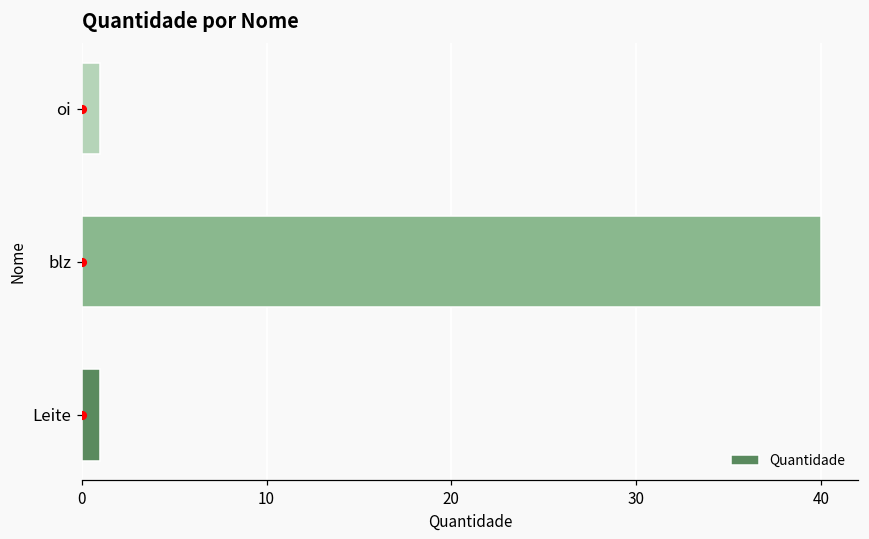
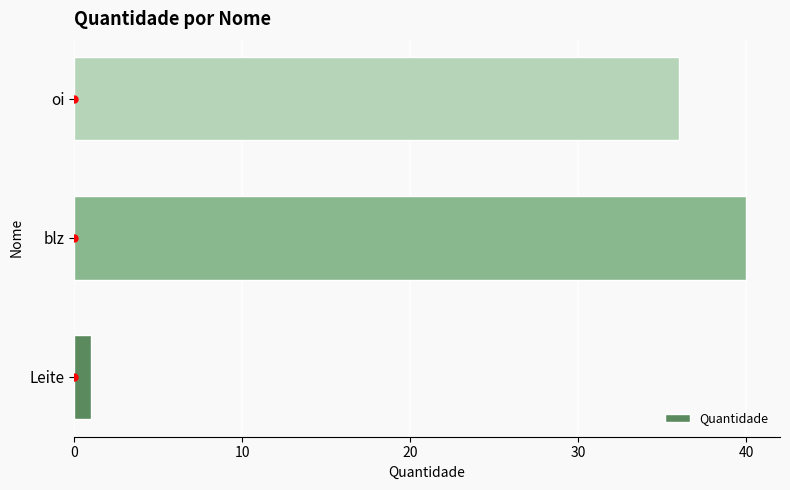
  {
    "Quantidade": {
-     "oi": 1,
+     "oi": 36,
      "blz": 40,
      "Leite": 1
    }
  }
